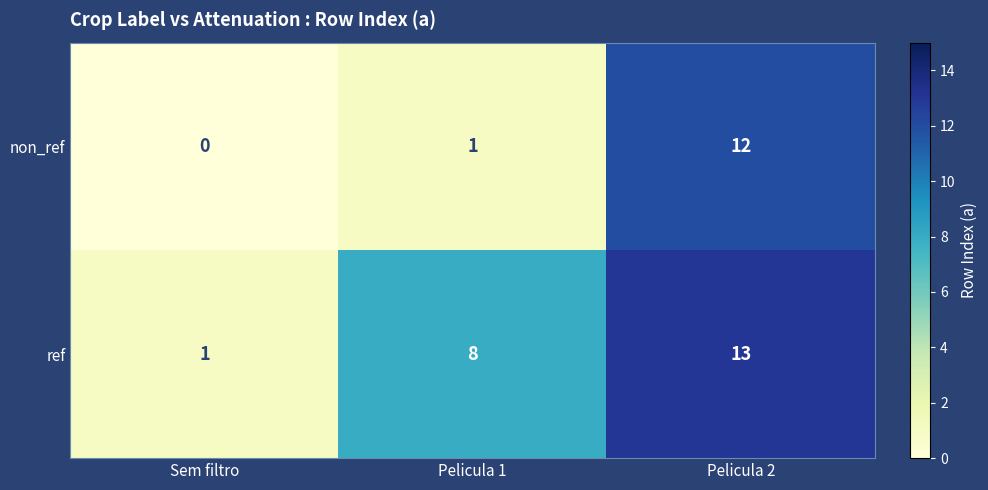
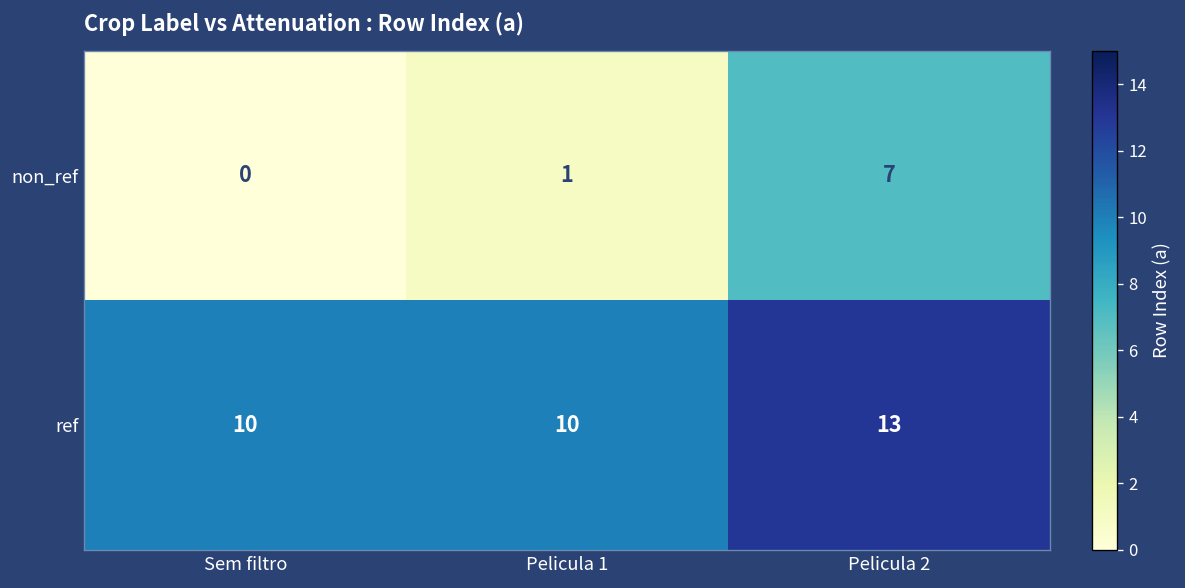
  {
    "non_ref": {
      "Sem filtro": 0,
      "Pelicula 1": 1,
-     "Pelicula 2": 12
+     "Pelicula 2": 7
    },
    "ref": {
-     "Sem filtro": 1,
-     "Pelicula 1": 8,
+     "Sem filtro": 10,
+     "Pelicula 1": 10,
      "Pelicula 2": 13
    }
  }
